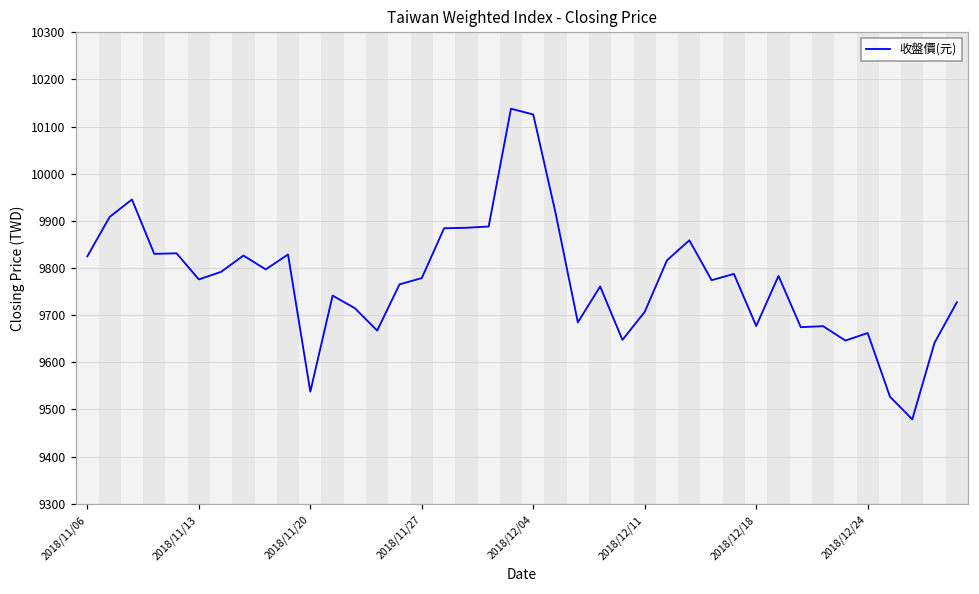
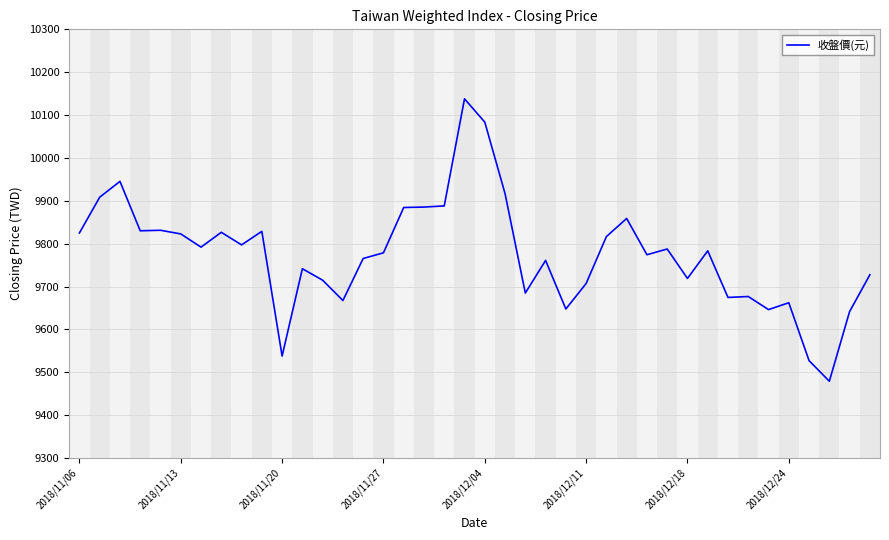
  {
    "2018/11/06": 9820,
-   "2018/11/13": 9780,
+   "2018/11/13": 9820,
    "2018/11/20": 9540,
    "2018/11/27": 9780,
-   "2018/12/04": 10130,
+   "2018/12/04": 10080,
    "2018/12/11": 9710,
-   "2018/12/18": 9680,
+   "2018/12/18": 9720,
    "2018/12/24": 9660
  }
